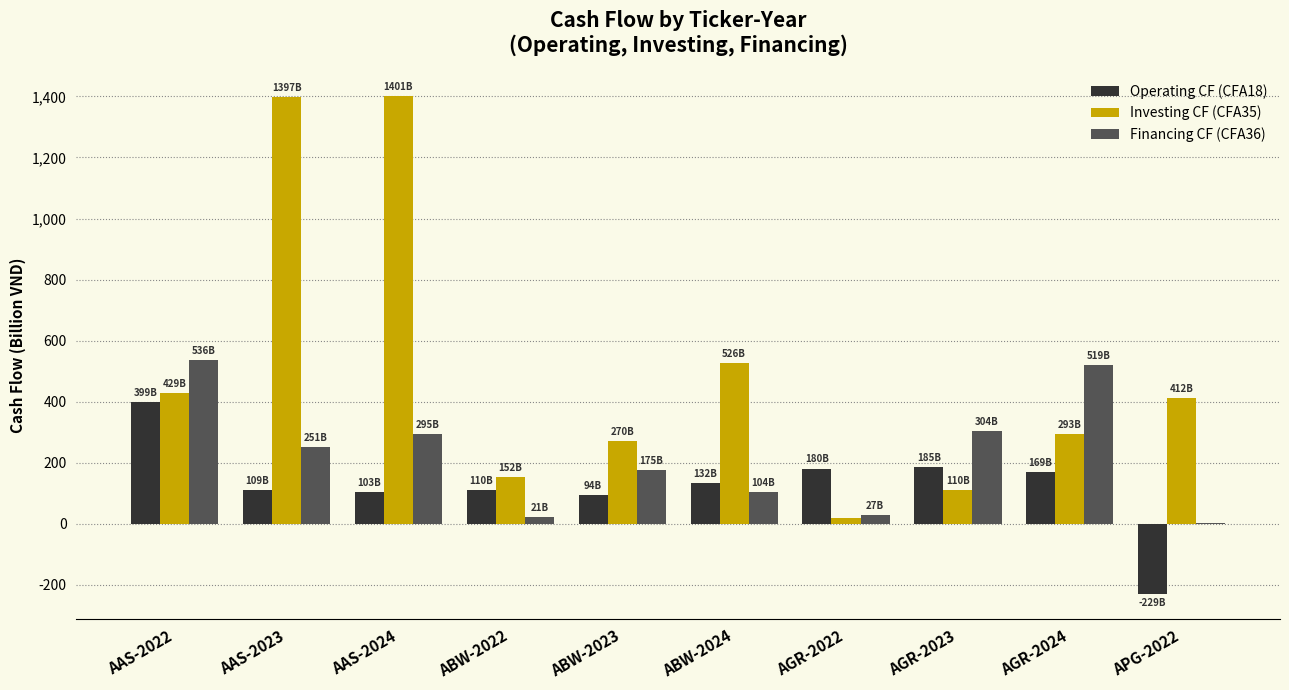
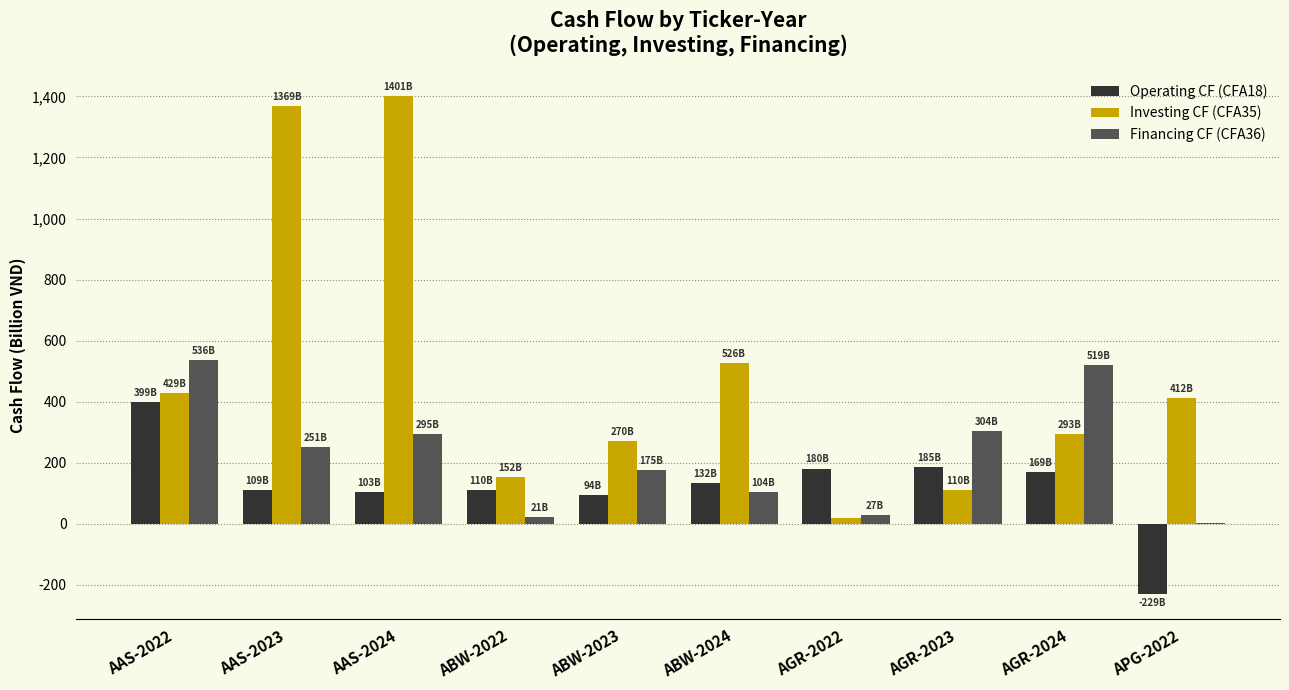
  {
    "Investing CF (CFA35)": {
      "AAS-2022": "429B",
-     "AAS-2023": "1397B",
+     "AAS-2023": "1369B",
      "AAS-2024": "1401B",
      "ABW-2022": "152B",
      "ABW-2023": "270B",
      "ABW-2024": "526B",
      "AGR-2023": "110B",
      "AGR-2024": "293B",
      "APG-2022": "412B"
    }
  }
